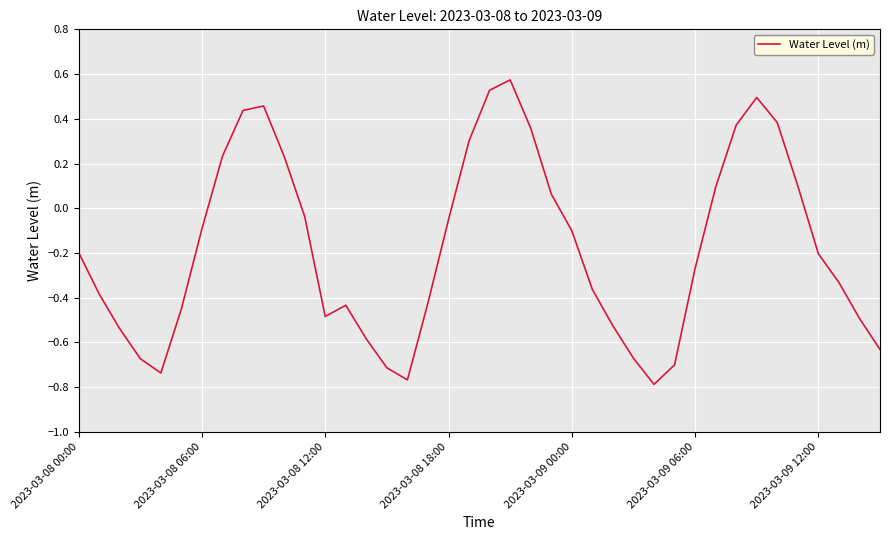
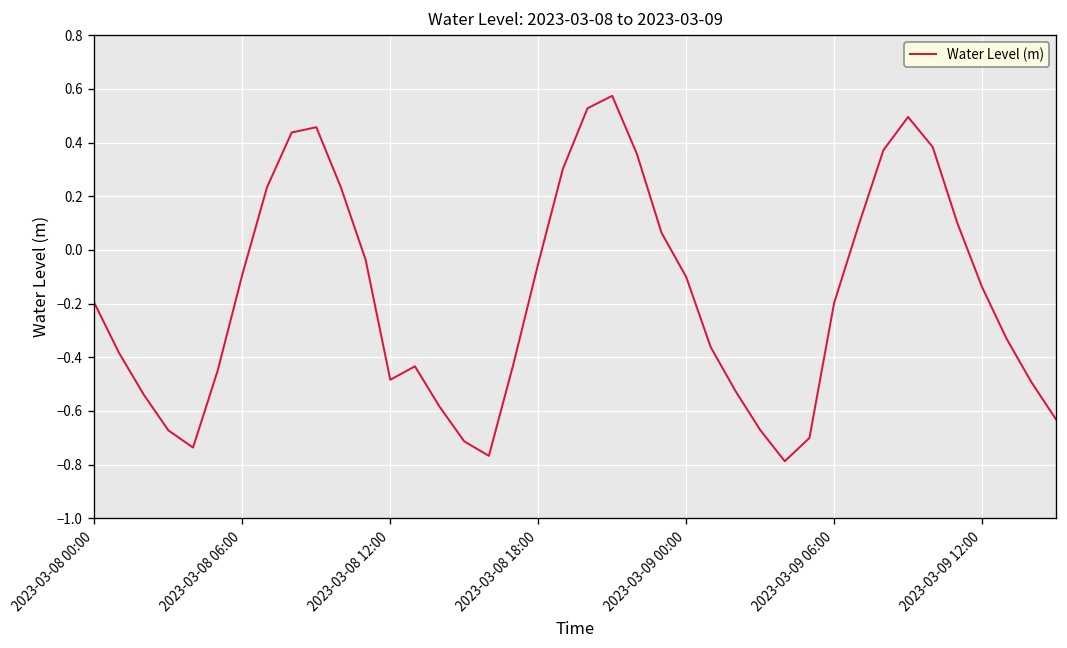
  {
    "2023-03-08 00:00": -0.20,
    "2023-03-08 06:00": -0.09,
    "2023-03-08 12:00": -0.48,
    "2023-03-08 18:00": -0.05,
    "2023-03-09 00:00": -0.10,
-   "2023-03-09 06:00": -0.27,
-   "2023-03-09 12:00": -0.20
+   "2023-03-09 06:00": -0.20,
+   "2023-03-09 12:00": -0.14
  }
